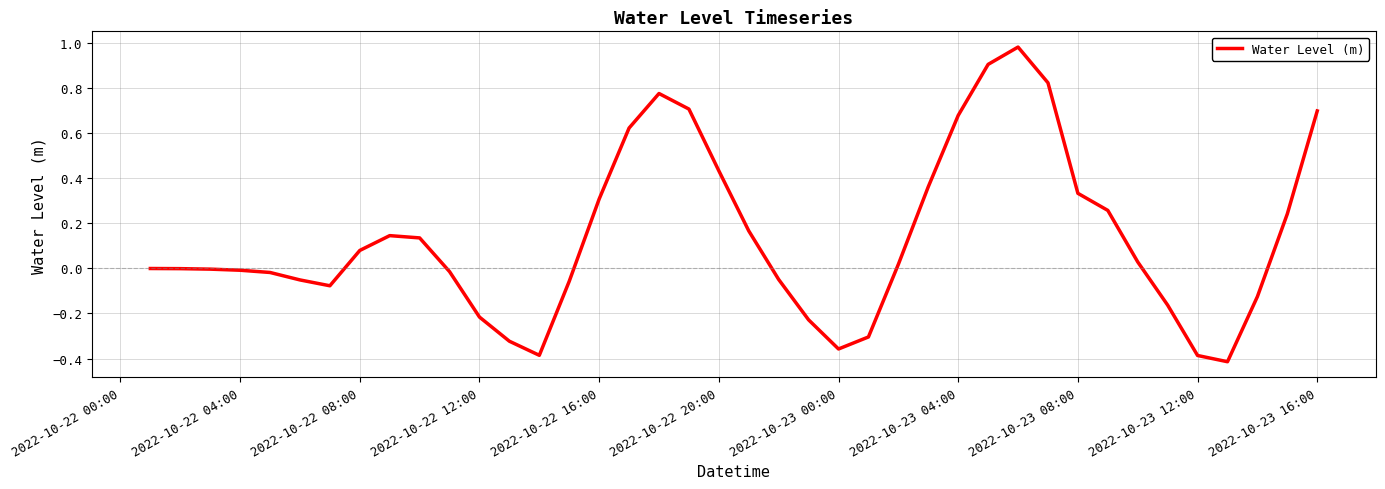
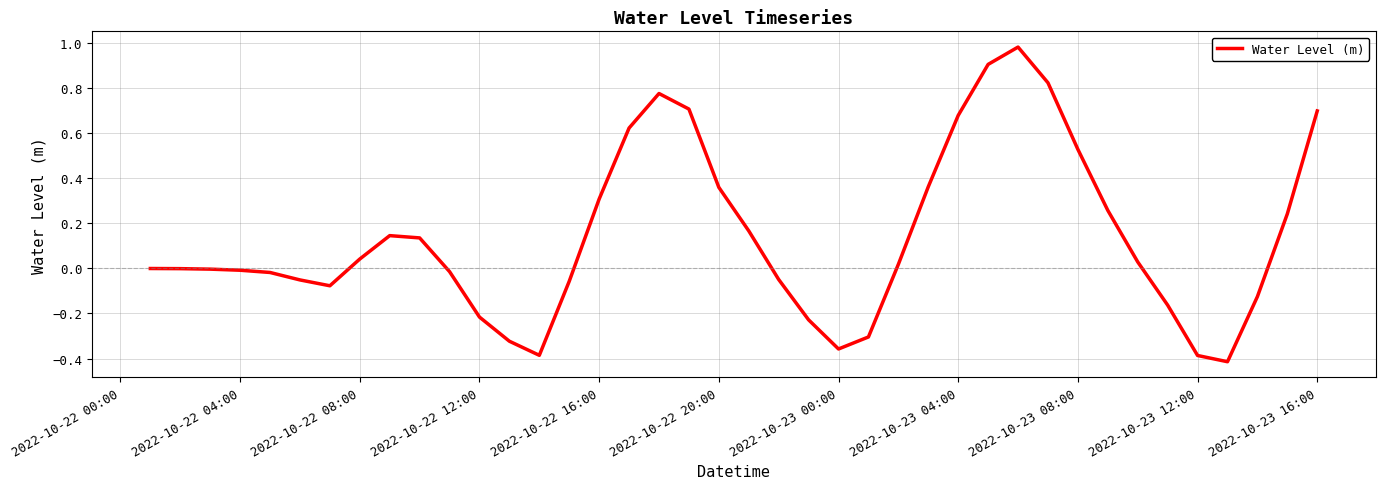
  {
    "2022-10-22 04:00": -0.01,
-   "2022-10-22 08:00": 0.08,
+   "2022-10-22 08:00": 0.04,
    "2022-10-22 12:00": -0.22,
    "2022-10-22 16:00": 0.31,
-   "2022-10-22 20:00": 0.43,
+   "2022-10-22 20:00": 0.36,
    "2022-10-23 00:00": -0.36,
    "2022-10-23 04:00": 0.68,
-   "2022-10-23 08:00": 0.33,
+   "2022-10-23 08:00": 0.53,
    "2022-10-23 12:00": -0.39,
    "2022-10-23 16:00": 0.70
  }
